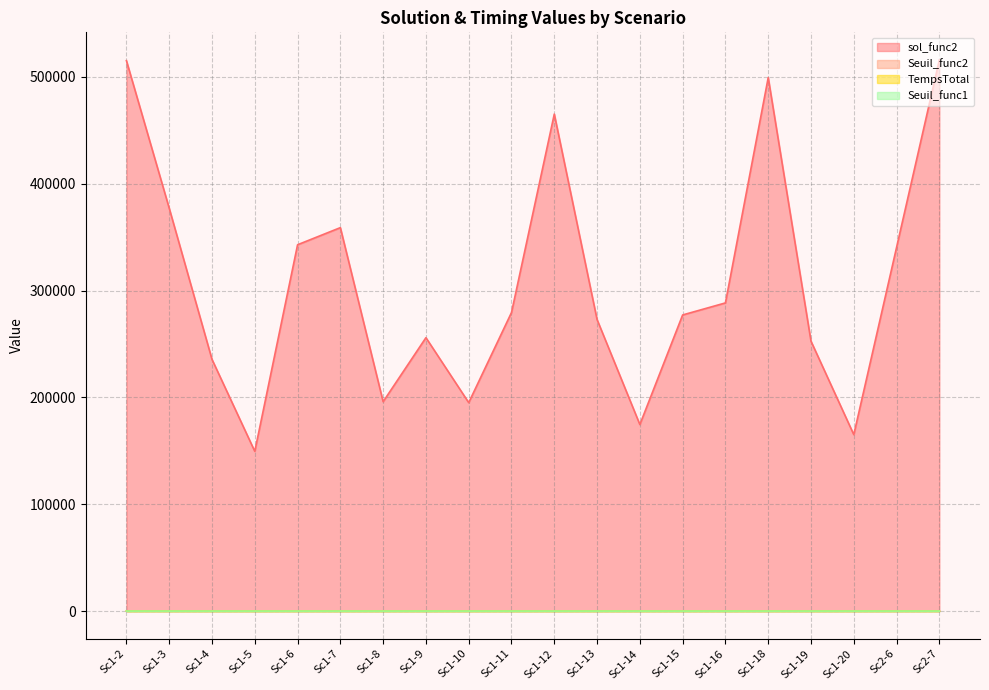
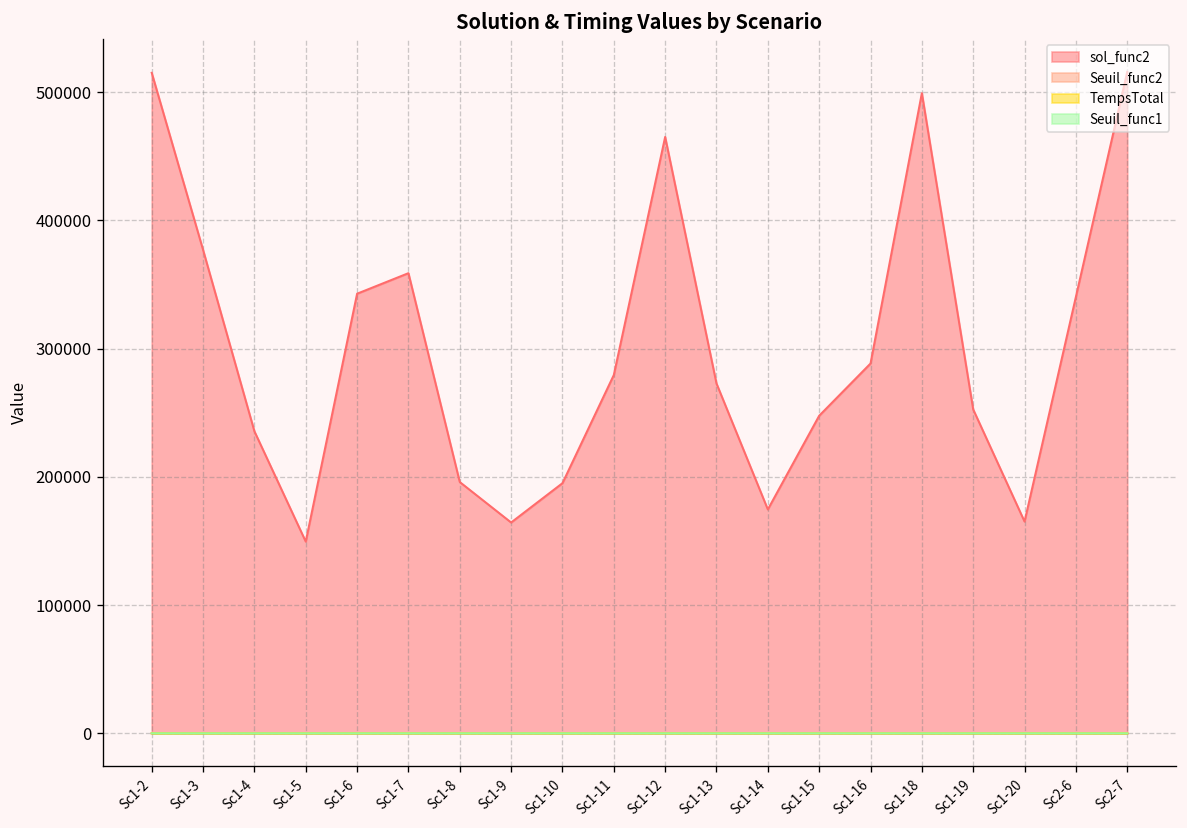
  {
    "sol_func2": {
      "Sc1-2": 515000,
      "Sc1-3": 377000,
      "Sc1-4": 236000,
      "Sc1-5": 150000,
      "Sc1-6": 343000,
      "Sc1-7": 359000,
      "Sc1-8": 196000,
-     "Sc1-9": 256000,
+     "Sc1-9": 164000,
      "Sc1-10": 195000,
      "Sc1-11": 279000,
      "Sc1-12": 465000,
      "Sc1-13": 273000,
      "Sc1-14": 175000,
-     "Sc1-15": 277000,
+     "Sc1-15": 248000,
      "Sc1-16": 288000,
      "Sc1-18": 499000,
      "Sc1-19": 253000,
      "Sc1-20": 165000,
      "Sc2-6": 340000
    },
    "Seuil_func1": {
      "Sc1-2": 0,
      "Sc1-3": 0,
      "Sc1-4": 0,
      "Sc1-5": 0,
      "Sc1-6": 0,
      "Sc1-7": 0,
      "Sc1-8": 0,
      "Sc1-9": 0,
      "Sc1-10": 0,
      "Sc1-11": 0,
      "Sc1-12": 0,
      "Sc1-13": 0,
      "Sc1-14": 0,
      "Sc1-15": 0,
      "Sc1-16": 0,
      "Sc1-18": 0,
      "Sc1-19": 0,
      "Sc1-20": 0,
      "Sc2-6": 0,
      "Sc2-7": 0
    }
  }
